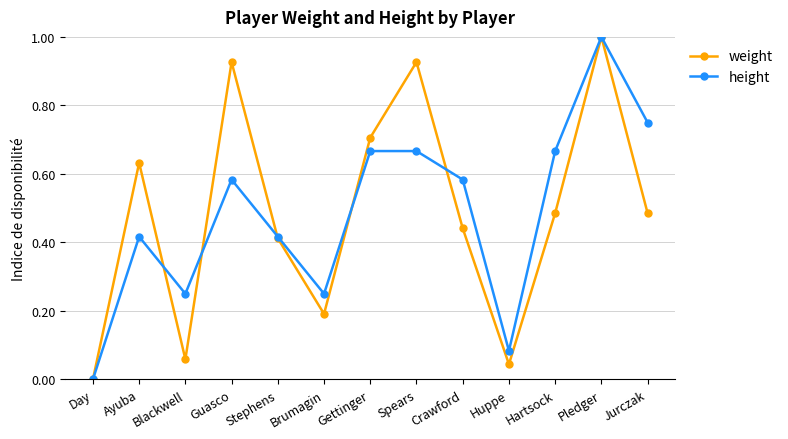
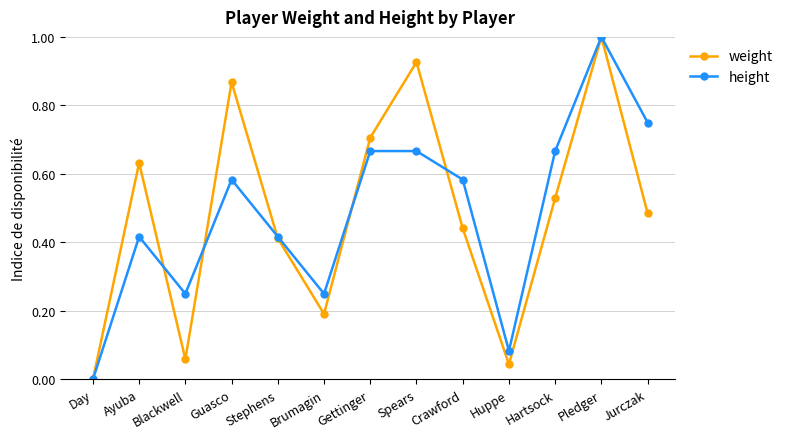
  {
    "weight": {
      "Ayuba": 0.63,
      "Blackwell": 0.06,
-     "Guasco": 0.93,
+     "Guasco": 0.87,
      "Brumagin": 0.19,
      "Gettinger": 0.71,
      "Spears": 0.93,
      "Crawford": 0.44,
      "Huppe": 0.04,
-     "Hartsock": 0.49,
+     "Hartsock": 0.53,
      "Jurczak": 0.49
    },
    "height": {
      "Ayuba": 0.42,
      "Blackwell": 0.25,
      "Guasco": 0.58,
      "Brumagin": 0.25,
      "Gettinger": 0.67,
      "Spears": 0.67,
      "Crawford": 0.58,
      "Huppe": 0.08,
      "Hartsock": 0.67,
      "Jurczak": 0.75
    }
  }
